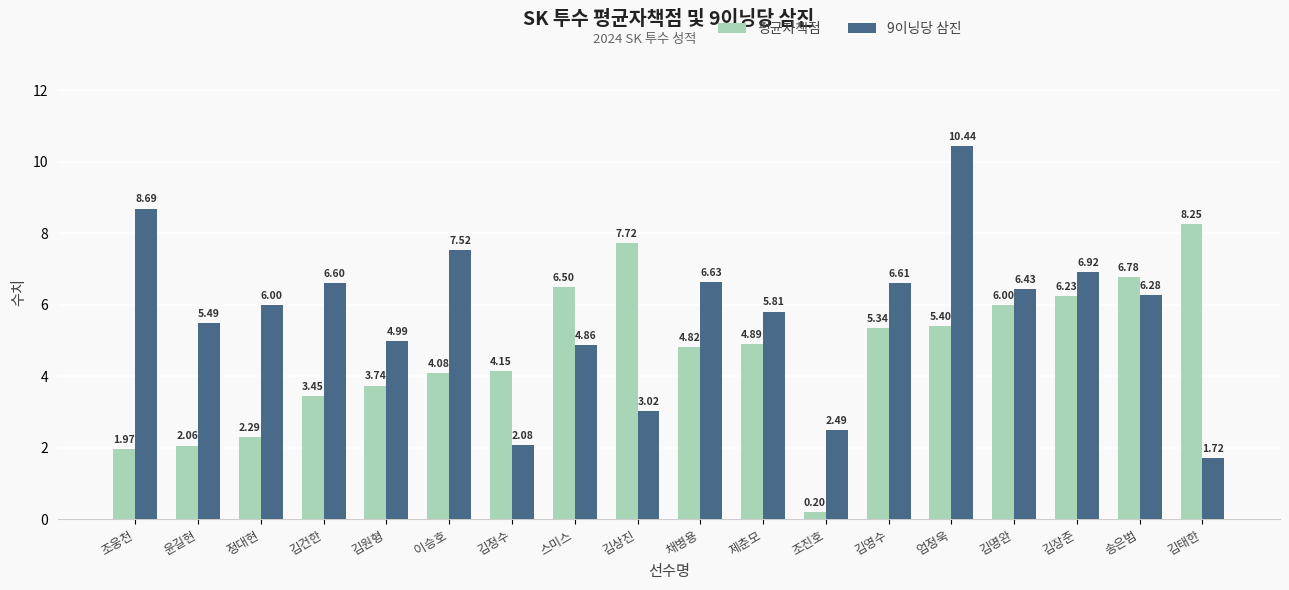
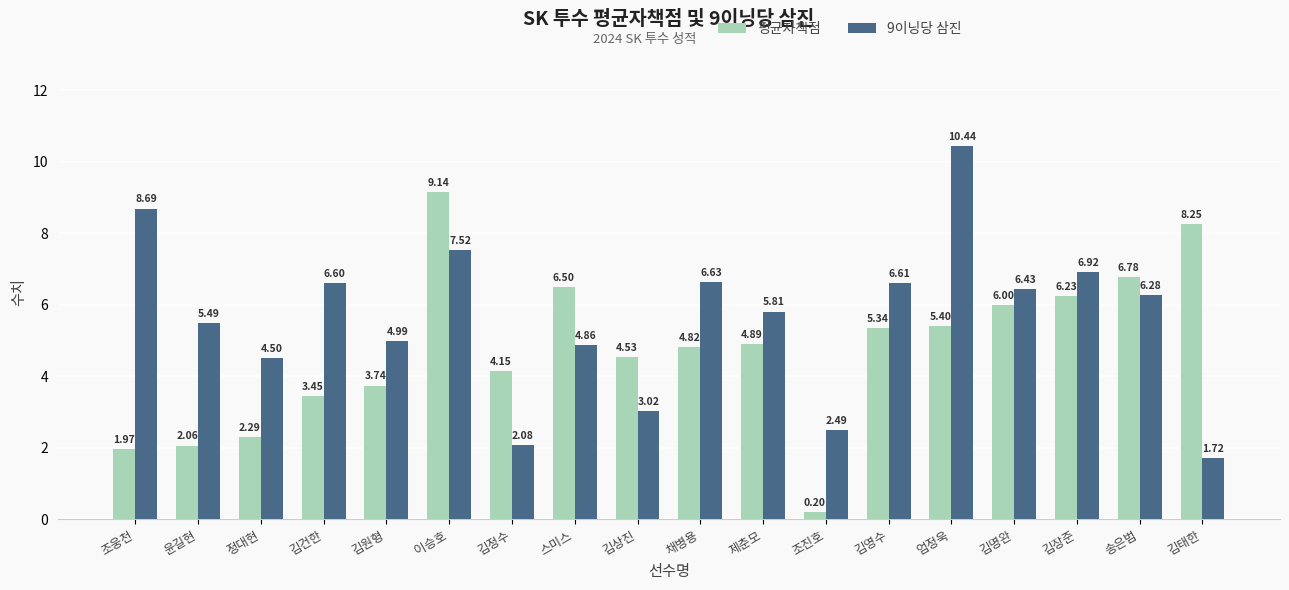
  {
    "평균자책점": {
      "조웅천": 1.97,
      "윤길현": 2.06,
      "정대현": 2.29,
      "김건한": 3.45,
      "김원형": 3.74,
-     "이승호": 4.08,
+     "이승호": 9.14,
      "김정수": 4.15,
      "스미스": 6.50,
-     "김상진": 7.72,
+     "김상진": 4.53,
      "채병용": 4.82,
      "제춘모": 4.89,
      "조진호": 0.20,
      "김영수": 5.34,
      "엄정욱": 5.40,
      "김명완": 6.00,
      "김장준": 6.23,
      "송은범": 6.78,
      "김태한": 8.25
    },
    "9이닝당 삼진": {
      "조웅천": 8.69,
      "윤길현": 5.49,
-     "정대현": 6.00,
+     "정대현": 4.50,
      "김건한": 6.60,
      "김원형": 4.99,
      "이승호": 7.52,
      "김정수": 2.08,
      "스미스": 4.86,
      "김상진": 3.02,
      "채병용": 6.63,
      "제춘모": 5.81,
      "조진호": 2.49,
      "김영수": 6.61,
      "엄정욱": 10.44,
      "김명완": 6.43,
      "김장준": 6.92,
      "송은범": 6.28,
      "김태한": 1.72
    }
  }
